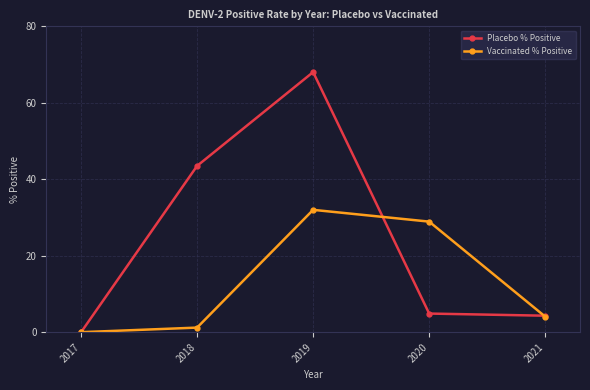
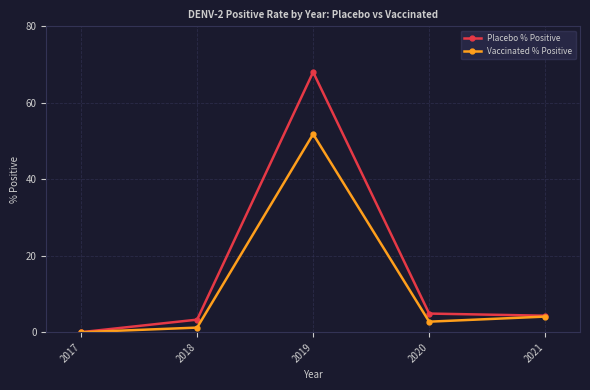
  {
    "Placebo % Positive": {
-     "2018": 44,
+     "2018": 3,
      "2019": 68,
      "2020": 5
    },
    "Vaccinated % Positive": {
      "2018": 1,
-     "2019": 32,
-     "2020": 29
+     "2019": 52,
+     "2020": 3
    }
  }
